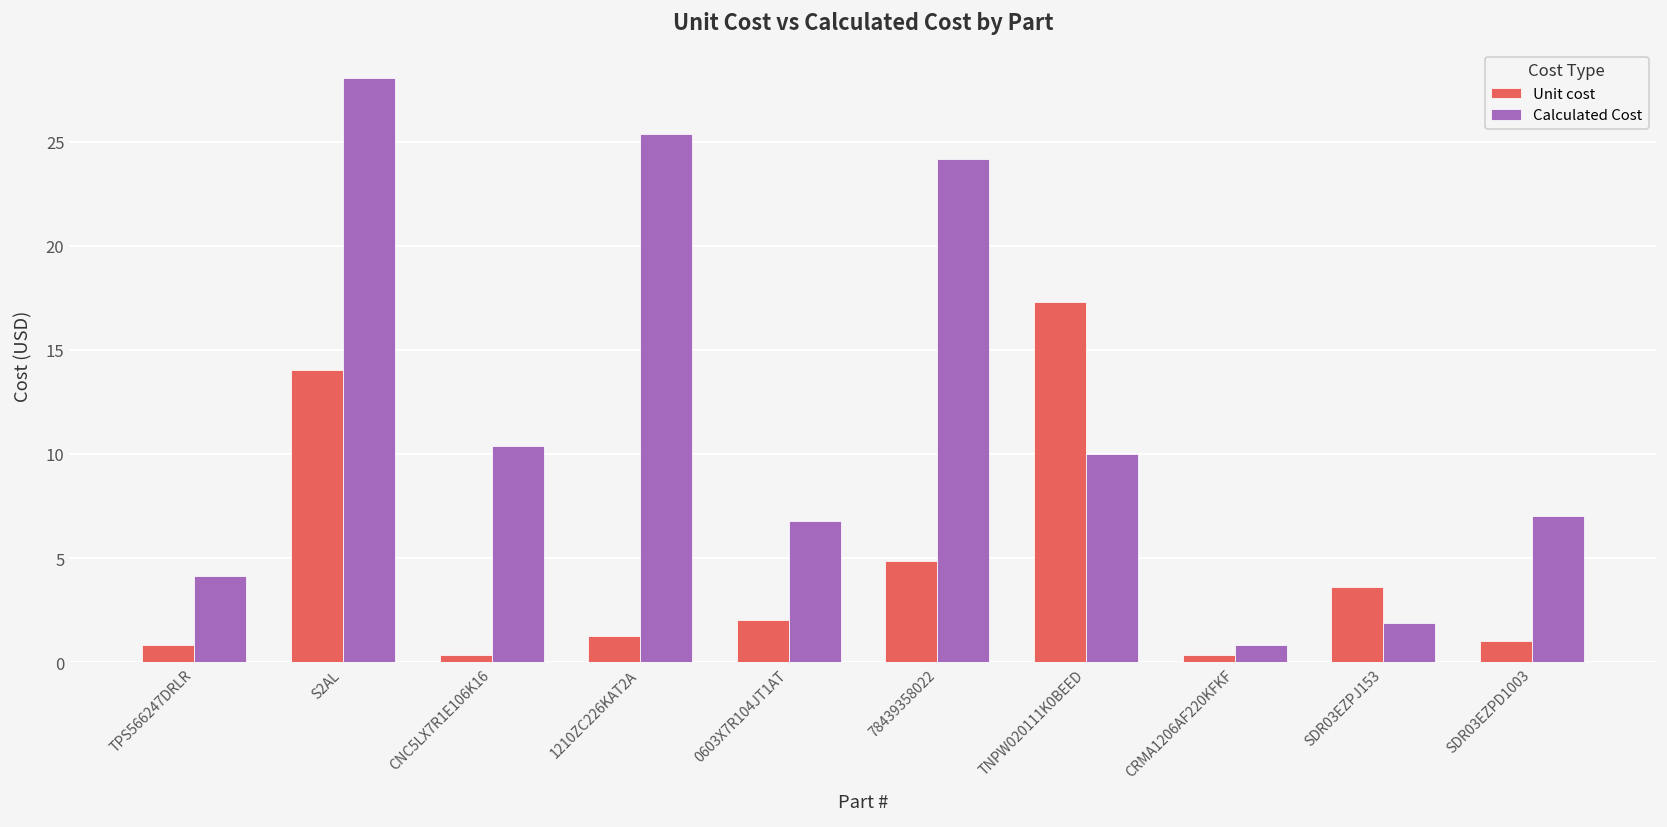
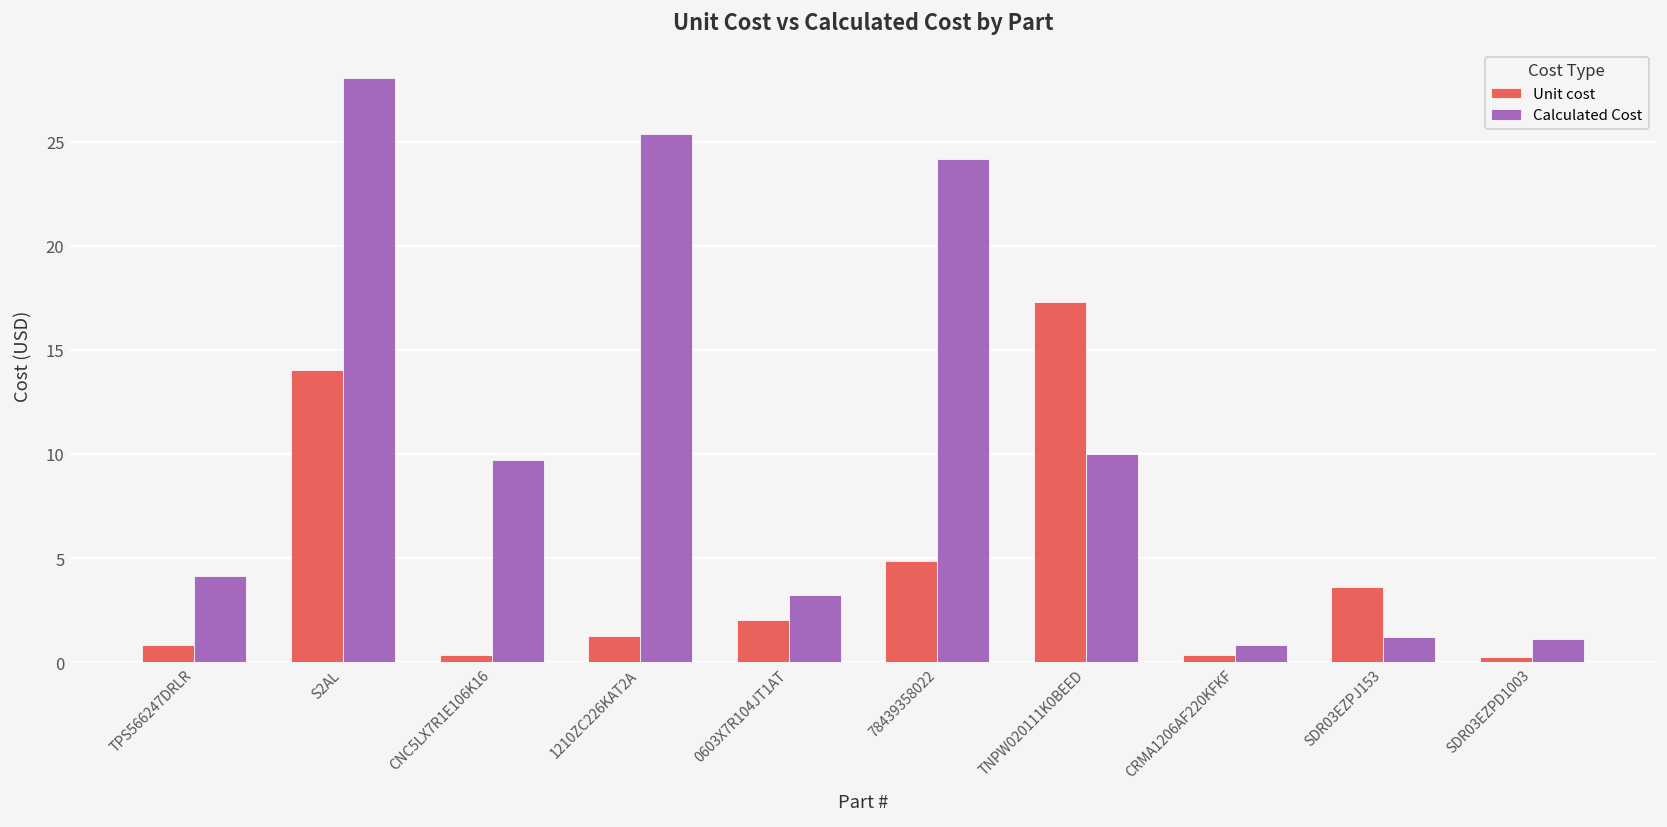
  {
    "Unit cost": {
      "TPS566247DRLR": 0.8,
      "S2AL": 14.0,
      "CNC5LX7R1E106K16": 0.4,
      "1210ZC226KAT2A": 1.3,
      "0603X7R104JT1AT": 2.0,
      "78439358022": 4.8,
      "TNPW020111K0BEED": 17.3,
      "CRMA1206AF220KFKF": 0.3,
      "SDR03EZPJ153": 3.6,
-     "SDR03EZPD1003": 1.0
+     "SDR03EZPD1003": 0.2
    },
    "Calculated Cost": {
      "TPS566247DRLR": 4.2,
      "S2AL": 28.1,
-     "CNC5LX7R1E106K16": 10.4,
+     "CNC5LX7R1E106K16": 9.7,
      "1210ZC226KAT2A": 25.4,
-     "0603X7R104JT1AT": 6.8,
+     "0603X7R104JT1AT": 3.2,
      "78439358022": 24.2,
      "TNPW020111K0BEED": 10.0,
      "CRMA1206AF220KFKF": 0.8,
-     "SDR03EZPJ153": 1.9,
-     "SDR03EZPD1003": 7.0
+     "SDR03EZPJ153": 1.2,
+     "SDR03EZPD1003": 1.1
    }
  }
